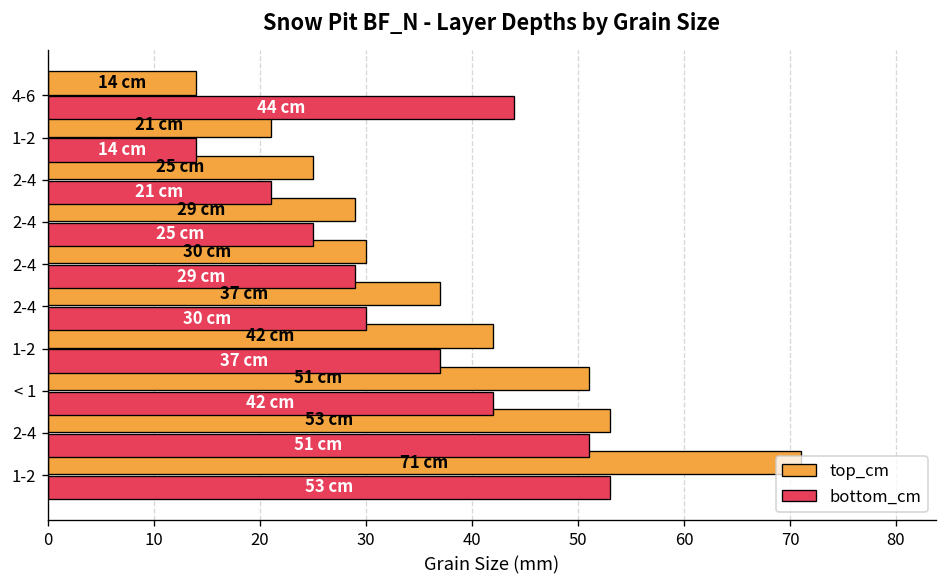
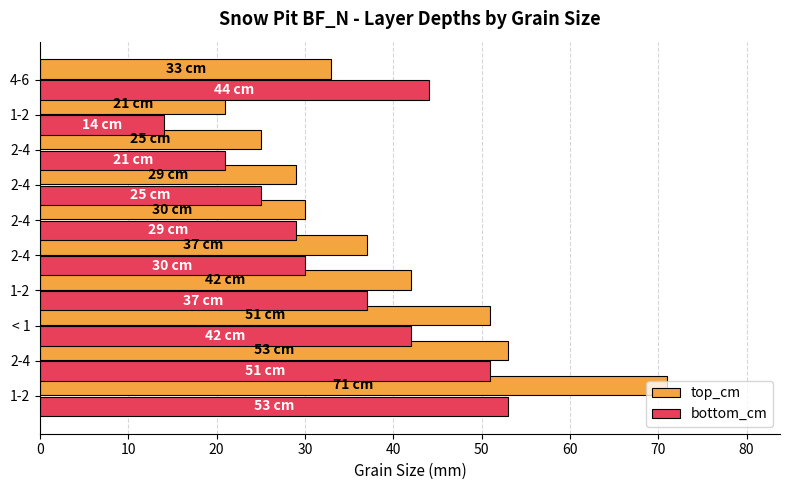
  {
    "top_cm": {
-     "4-6": 14,
+     "4-6": 33,
      "< 1": 51
    },
    "bottom_cm": {
      "4-6": 44,
      "< 1": 42
    }
  }
